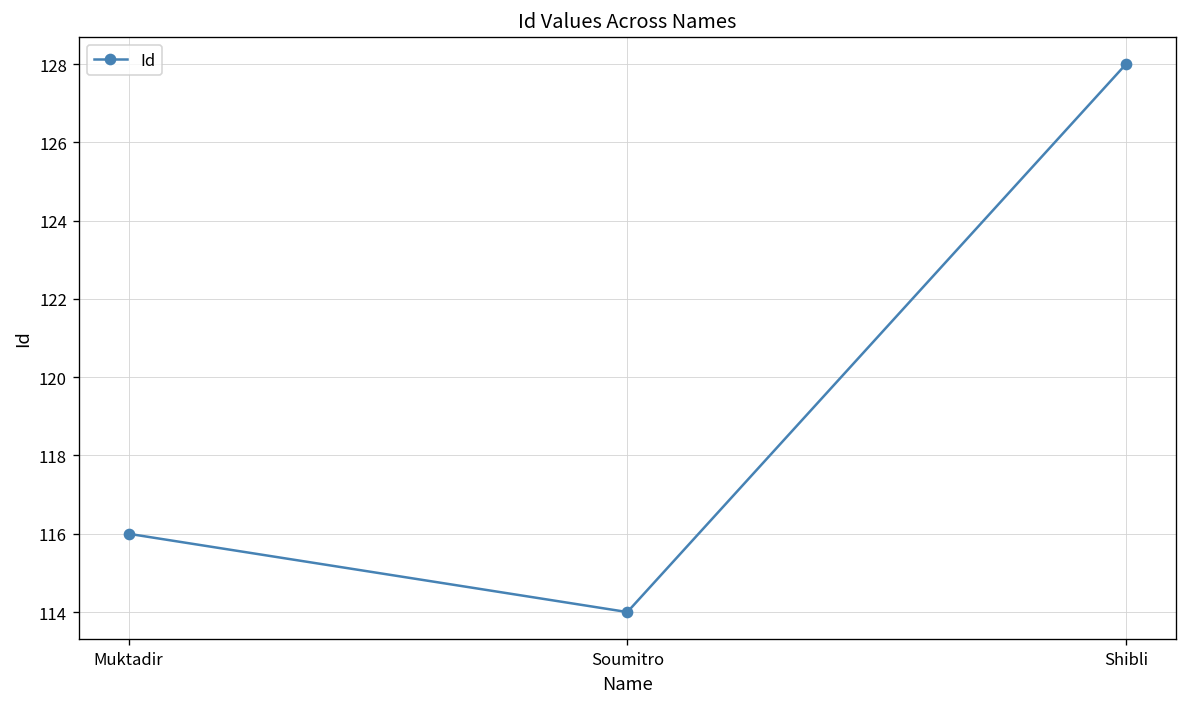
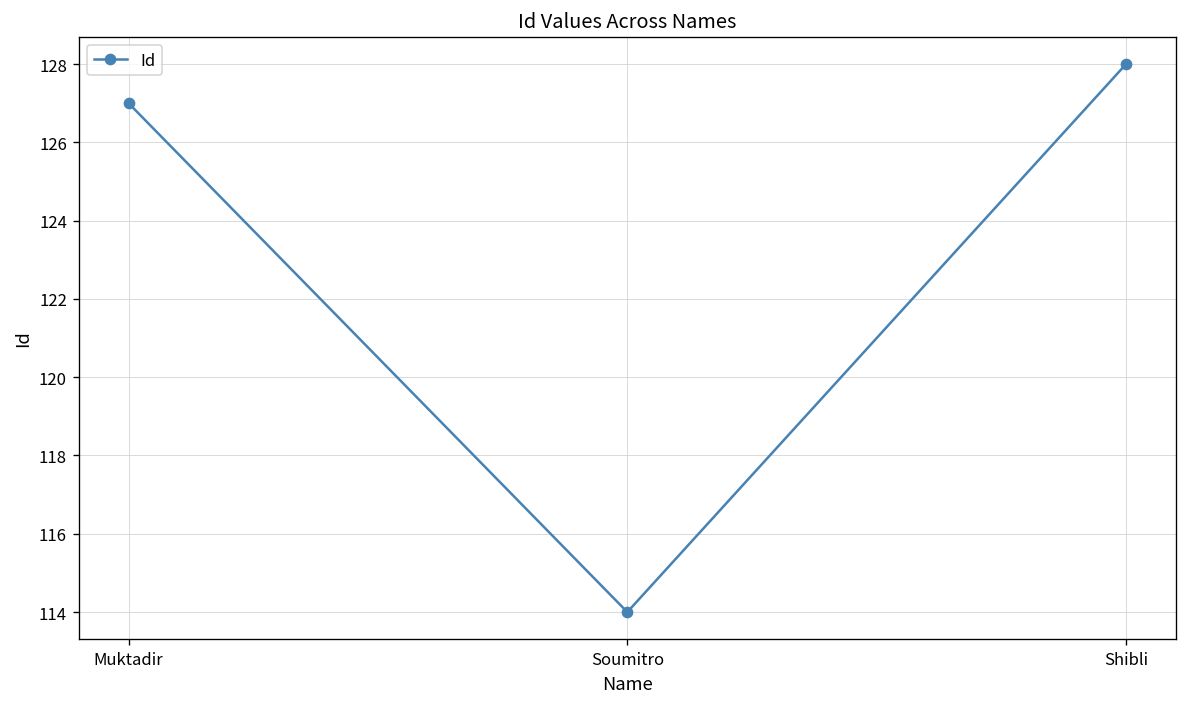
  {
-   "Muktadir": 116,
+   "Muktadir": 127,
    "Soumitro": 114,
    "Shibli": 128
  }
